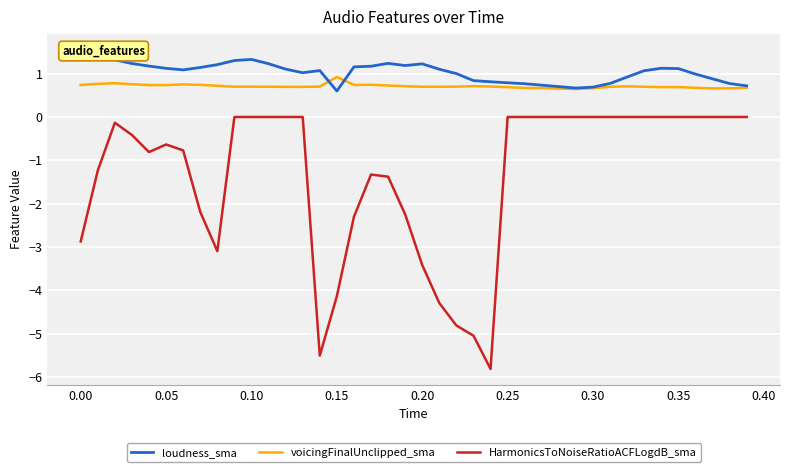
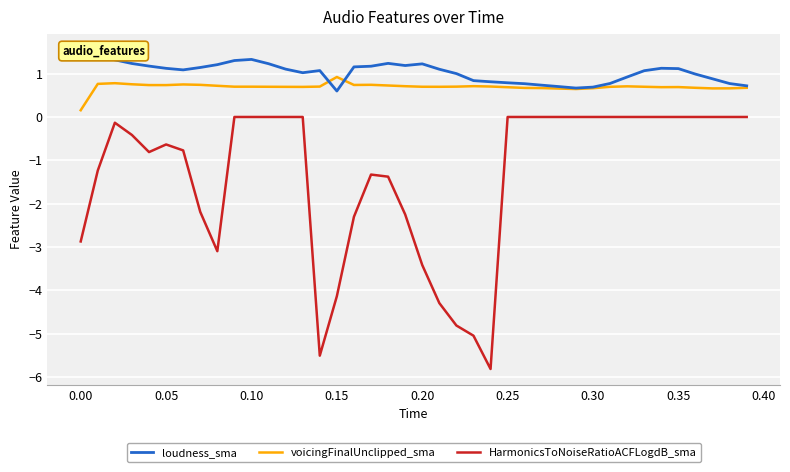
  {
    "loudness_sma": {
      "0.05": 1.1,
      "0.10": 1.3,
      "0.15": 0.6,
      "0.20": 1.2,
      "0.25": 0.8,
      "0.35": 1.1
    },
    "voicingFinalUnclipped_sma": {
-     "0.00": 0.7,
+     "0.00": 0.2,
      "0.05": 0.7,
      "0.10": 0.7,
      "0.15": 0.9,
      "0.20": 0.7,
      "0.25": 0.7,
      "0.35": 0.7
    },
    "HarmonicsToNoiseRatioACFLogdB_sma": {
      "0.00": -2.9,
      "0.05": -0.6,
      "0.10": 0.0,
      "0.15": -4.1,
      "0.20": -3.4,
      "0.25": 0.0,
      "0.30": 0.0,
      "0.35": 0.0
    }
  }
